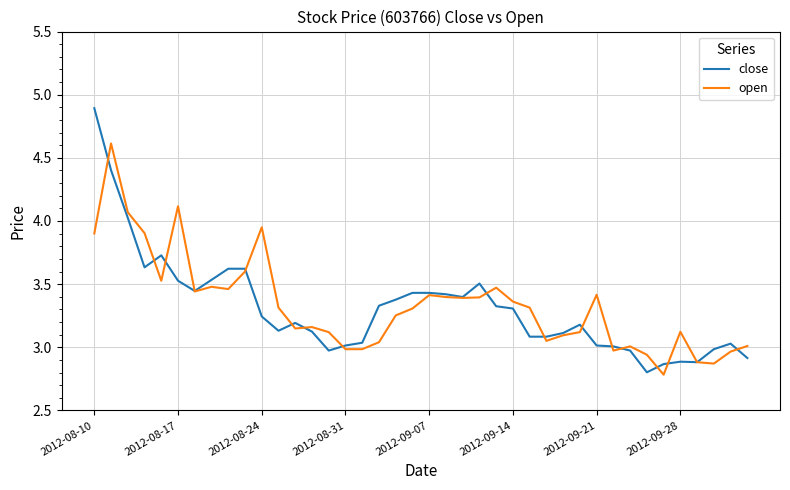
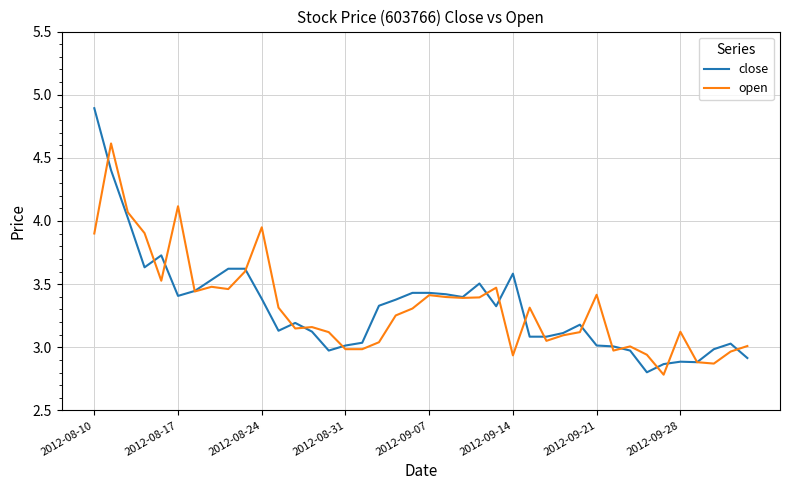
  {
    "close": {
      "2012-08-10": 4.89,
-     "2012-08-17": 3.53,
-     "2012-08-24": 3.24,
+     "2012-08-17": 3.41,
+     "2012-08-24": 3.38,
      "2012-08-31": 3.01,
-     "2012-09-14": 3.31,
+     "2012-09-14": 3.58,
      "2012-09-21": 3.01,
      "2012-09-28": 2.89
    },
    "open": {
      "2012-08-10": 3.90,
      "2012-08-17": 4.12,
      "2012-08-24": 3.95,
      "2012-08-31": 2.99,
-     "2012-09-14": 3.36,
+     "2012-09-14": 2.94,
      "2012-09-21": 3.42,
      "2012-09-28": 3.12
    }
  }
